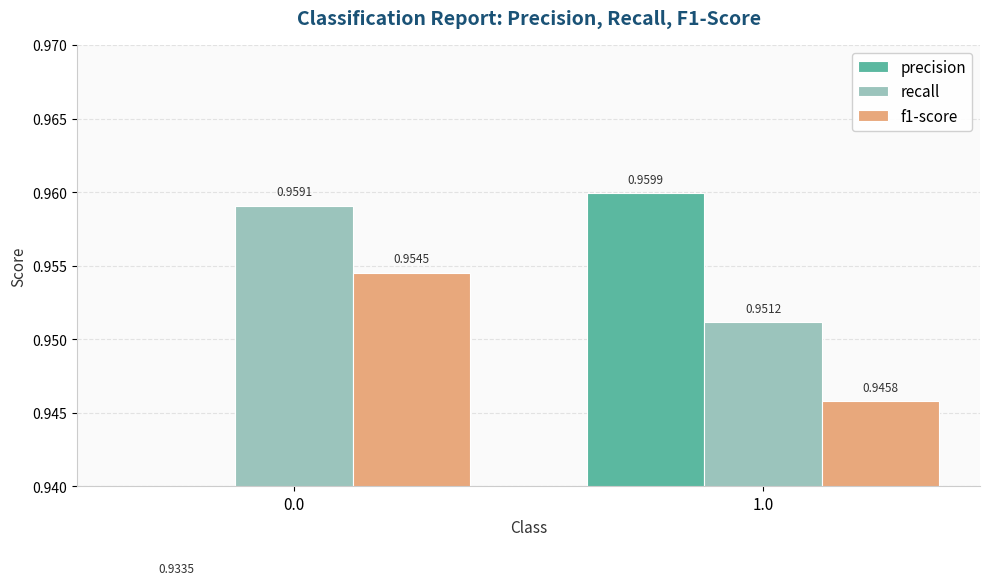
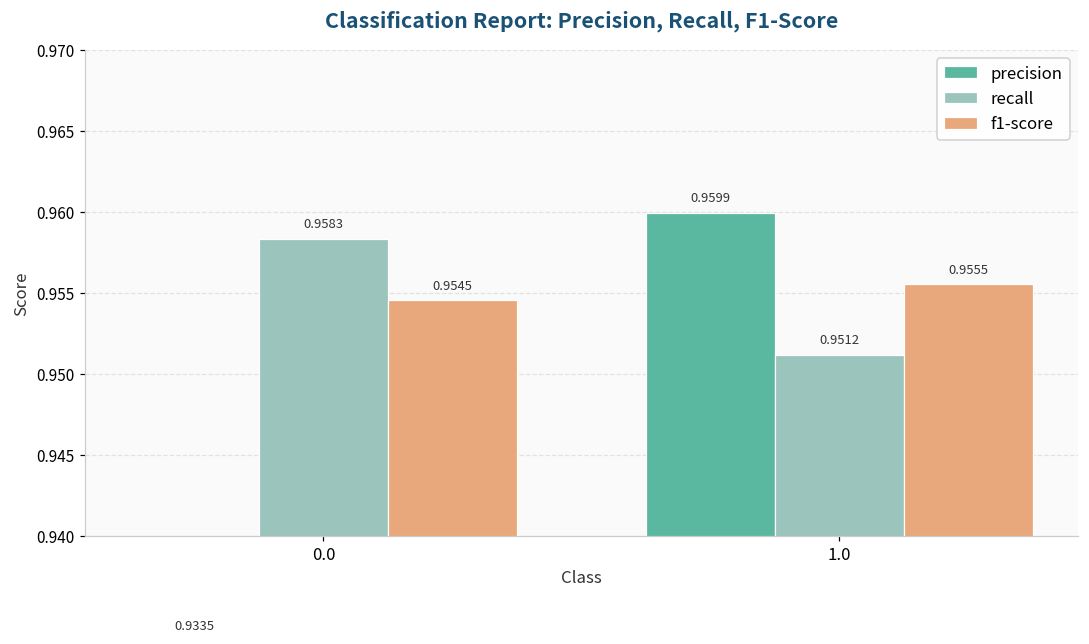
  {
    "precision": {
      "1.0": 0.9599
    },
    "recall": {
-     "0.0": 0.9591,
+     "0.0": 0.9583,
      "1.0": 0.9512
    },
    "f1-score": {
      "0.0": 0.9545,
-     "1.0": 0.9458
+     "1.0": 0.9555
    }
  }
